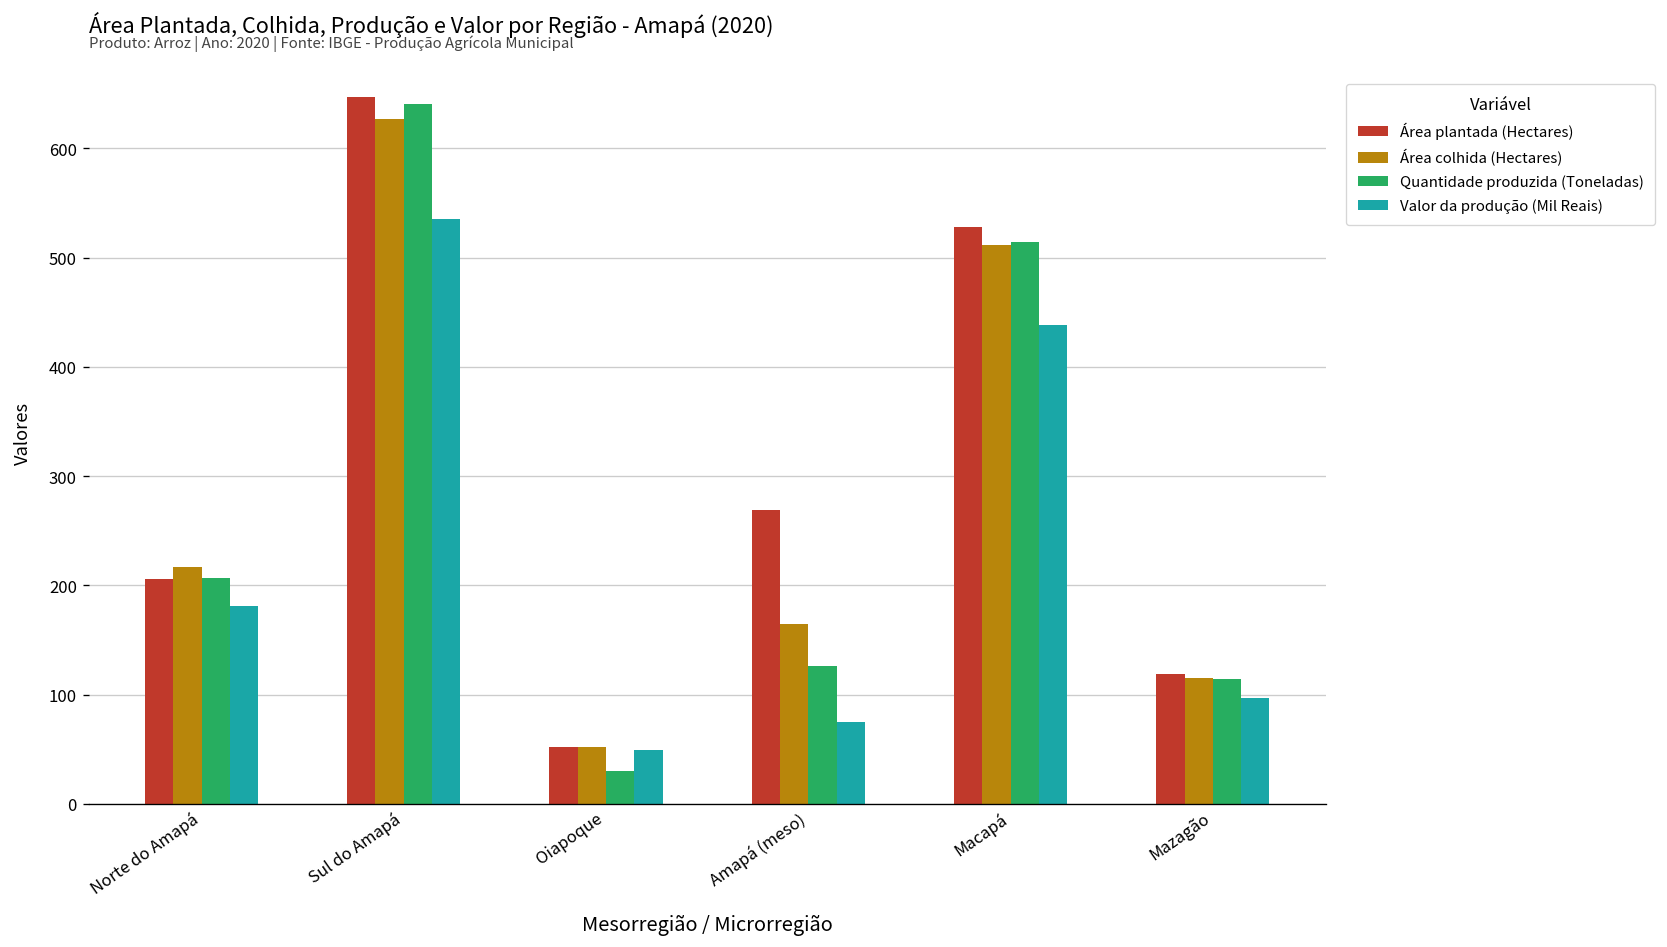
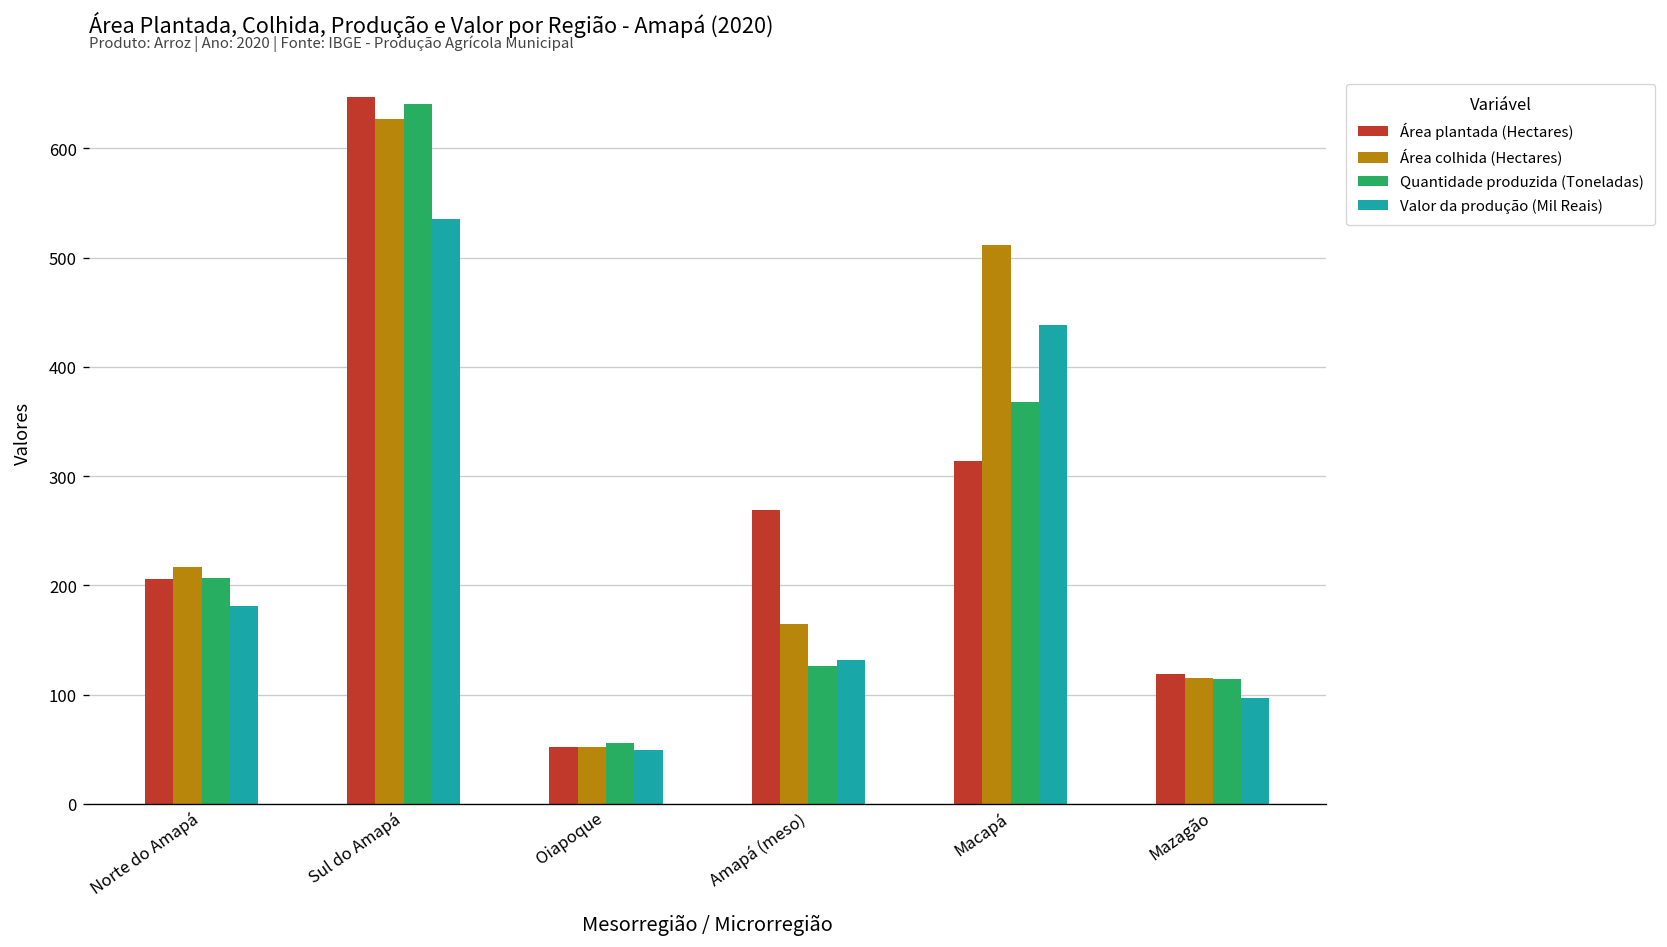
  {
    "Área plantada (Hectares)": {
      "Norte do Amapá": 210,
      "Sul do Amapá": 650,
      "Oiapoque": 50,
      "Amapá (meso)": 270,
-     "Macapá": 530,
+     "Macapá": 310,
      "Mazagão": 120
    },
    "Área colhida (Hectares)": {
      "Norte do Amapá": 220,
      "Sul do Amapá": 630,
      "Oiapoque": 50,
      "Amapá (meso)": 170,
      "Macapá": 510,
      "Mazagão": 120
    },
    "Quantidade produzida (Toneladas)": {
      "Norte do Amapá": 210,
      "Sul do Amapá": 640,
-     "Oiapoque": 30,
+     "Oiapoque": 60,
      "Amapá (meso)": 130,
-     "Macapá": 510,
+     "Macapá": 370,
      "Mazagão": 110
    },
    "Valor da produção (Mil Reais)": {
      "Norte do Amapá": 180,
      "Sul do Amapá": 540,
      "Oiapoque": 50,
-     "Amapá (meso)": 80,
+     "Amapá (meso)": 130,
      "Macapá": 440,
      "Mazagão": 100
    }
  }
